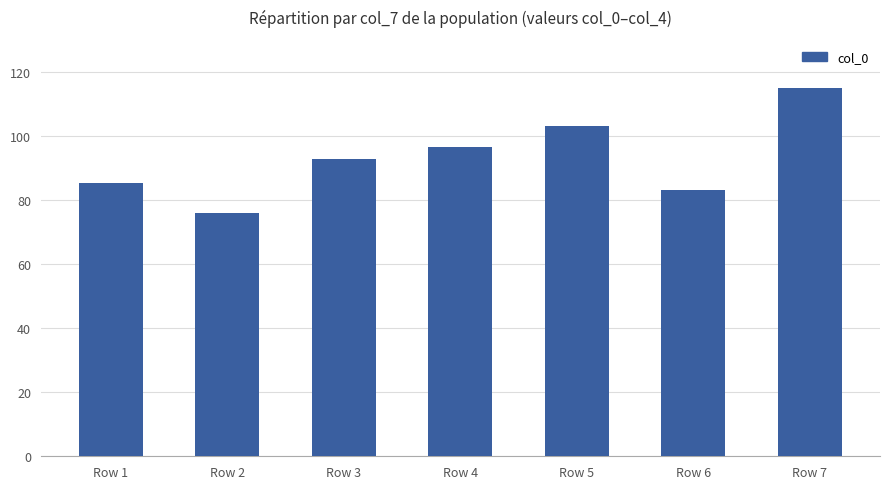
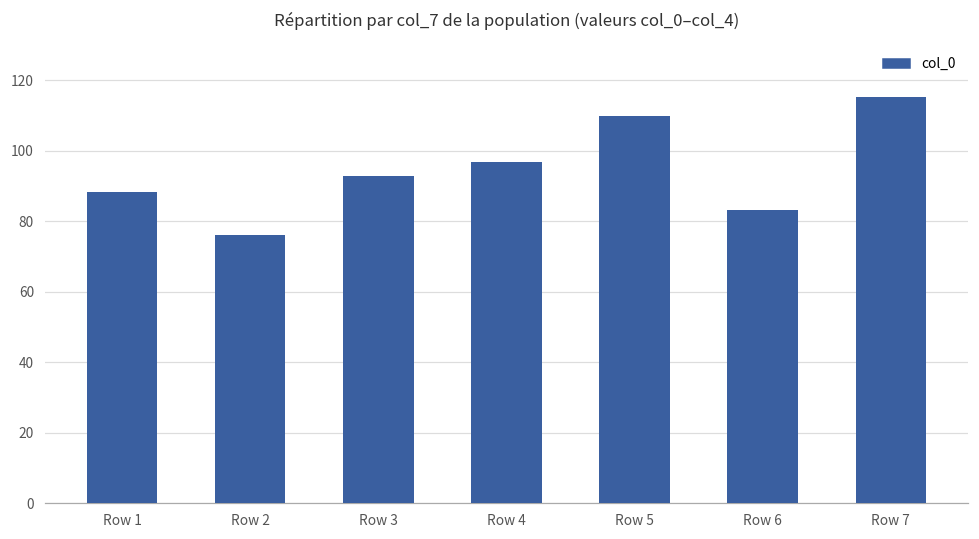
  {
-   "Row 1": 85,
+   "Row 1": 88,
    "Row 2": 76,
    "Row 3": 93,
    "Row 4": 97,
-   "Row 5": 103,
+   "Row 5": 110,
    "Row 6": 83,
    "Row 7": 115
  }
